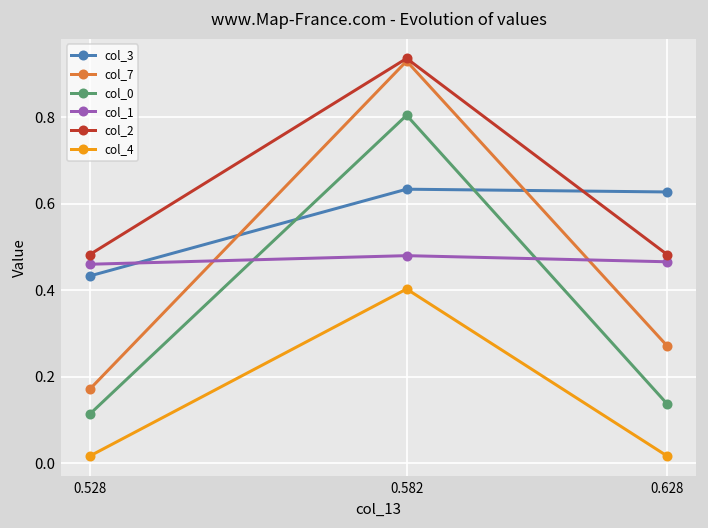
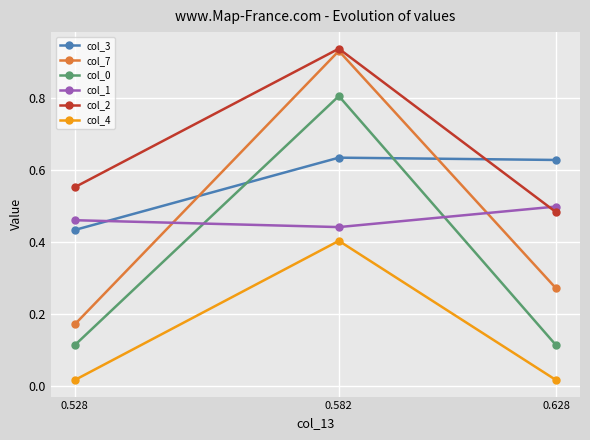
  {
    "col_3": {
      "0.528": 0.43,
      "0.582": 0.63,
      "0.628": 0.63
    },
    "col_0": {
      "0.528": 0.11,
      "0.582": 0.80,
-     "0.628": 0.14
+     "0.628": 0.11
    },
    "col_1": {
      "0.528": 0.46,
-     "0.582": 0.48,
-     "0.628": 0.47
+     "0.582": 0.44,
+     "0.628": 0.50
    },
    "col_2": {
-     "0.528": 0.48,
+     "0.528": 0.55,
      "0.628": 0.48
    }
  }
